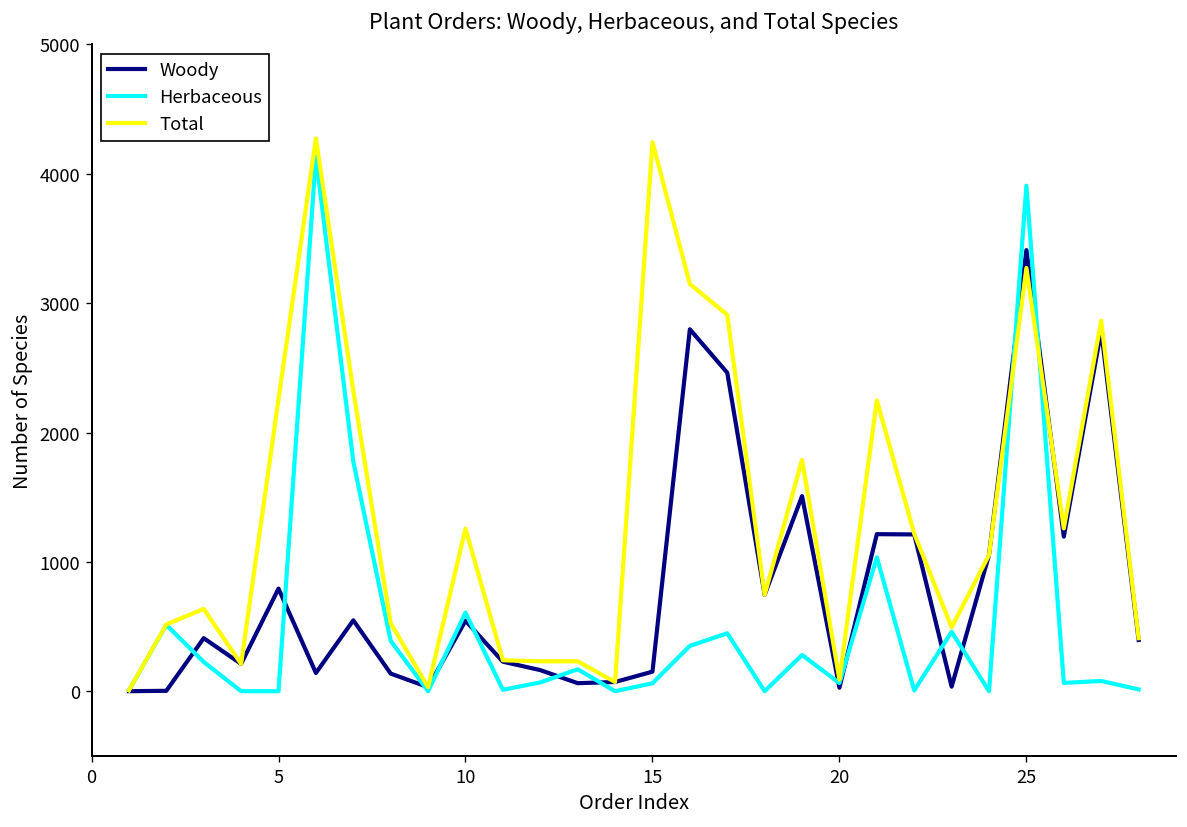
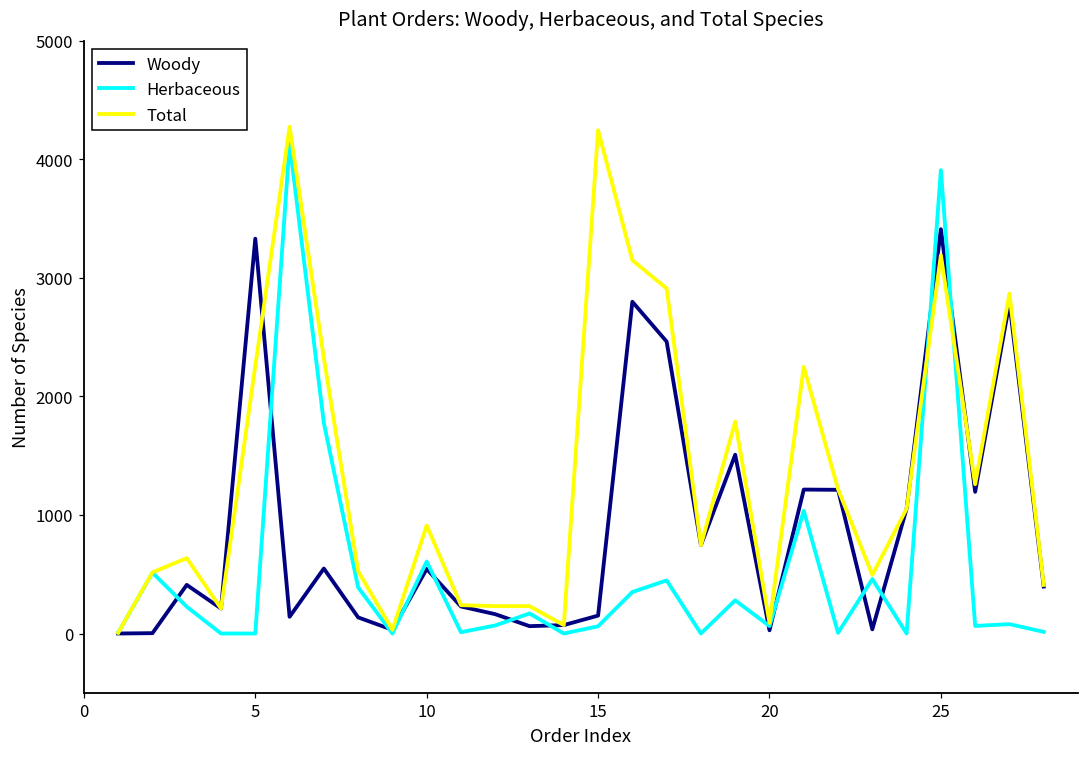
  {
    "Woody": {
-     "5": 790,
+     "5": 3330,
      "10": 550,
      "15": 150,
      "20": 30,
      "25": 3410
    },
    "Herbaceous": {
      "5": 0,
      "10": 610,
      "15": 60,
      "20": 60,
      "25": 3910
    },
    "Total": {
      "5": 2260,
-     "10": 1260,
+     "10": 910,
      "15": 4250,
      "20": 90,
-     "25": 3270
+     "25": 3190
    }
  }
